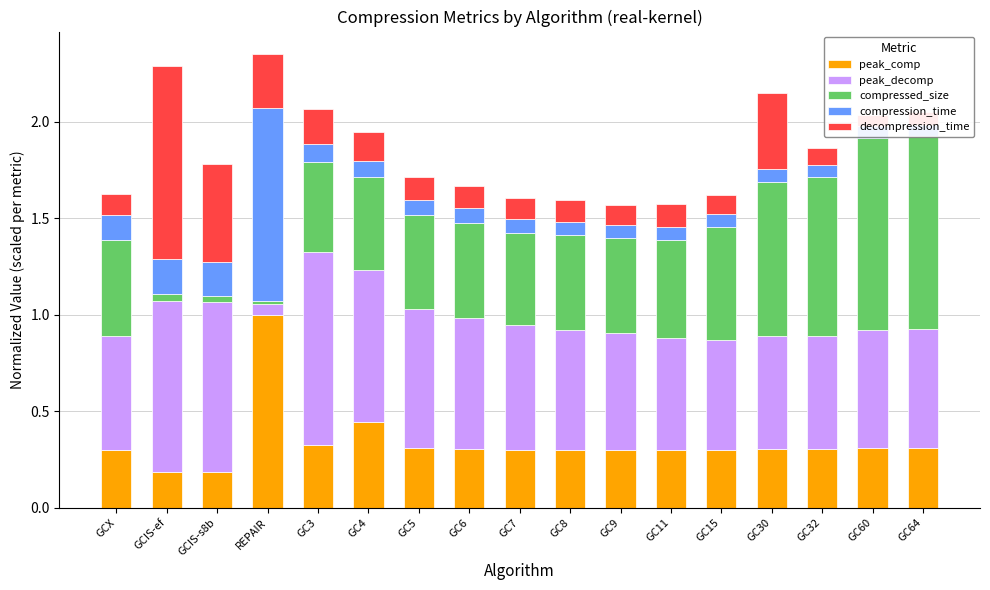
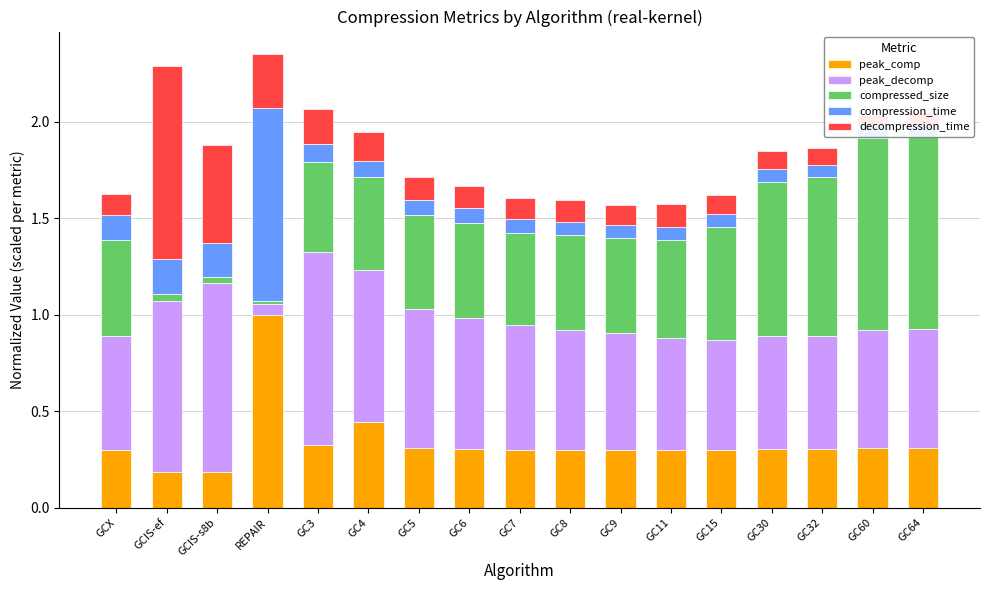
  {
    "peak_comp": {
      "GCX": 0.30,
      "GCIS-ef": 0.18,
      "GCIS-s8b": 0.18,
      "REPAIR": 1.00,
      "GC3": 0.33,
      "GC4": 0.44,
      "GC5": 0.31,
      "GC6": 0.30,
      "GC7": 0.30,
      "GC8": 0.30,
      "GC9": 0.30,
      "GC11": 0.30,
      "GC15": 0.30,
      "GC30": 0.30,
      "GC32": 0.30,
      "GC60": 0.31,
      "GC64": 0.31
    },
    "peak_decomp": {
      "GCX": 0.59,
      "GCIS-ef": 0.89,
-     "GCIS-s8b": 0.88,
+     "GCIS-s8b": 0.98,
      "REPAIR": 0.06,
      "GC3": 1.00,
      "GC4": 0.79,
      "GC5": 0.72,
      "GC6": 0.68,
      "GC7": 0.64,
      "GC8": 0.62,
      "GC9": 0.61,
      "GC11": 0.58,
      "GC15": 0.57,
      "GC30": 0.59,
      "GC32": 0.59,
      "GC60": 0.61,
      "GC64": 0.61
    },
    "compressed_size": {
      "GCX": 0.50,
      "GCIS-ef": 0.03,
      "GCIS-s8b": 0.03,
      "REPAIR": 0.01,
      "GC3": 0.46,
      "GC4": 0.48,
      "GC5": 0.49,
      "GC6": 0.49,
      "GC7": 0.48,
      "GC8": 0.49,
      "GC9": 0.49,
      "GC11": 0.51,
      "GC15": 0.58,
      "GC30": 0.80,
      "GC32": 0.82,
      "GC60": 0.99
    },
    "compression_time": {
      "GCX": 0.13,
      "GCIS-ef": 0.18,
      "GCIS-s8b": 0.18,
      "REPAIR": 1.00,
      "GC3": 0.09,
      "GC4": 0.08,
      "GC5": 0.08,
      "GC6": 0.08,
      "GC7": 0.07,
      "GC8": 0.07,
      "GC9": 0.07,
      "GC11": 0.07,
      "GC15": 0.07,
      "GC30": 0.07,
      "GC32": 0.06
    },
    "decompression_time": {
      "GCX": 0.11,
      "GCIS-ef": 1.00,
      "GCIS-s8b": 0.51,
      "REPAIR": 0.28,
      "GC3": 0.18,
      "GC4": 0.15,
      "GC5": 0.12,
      "GC6": 0.11,
      "GC7": 0.11,
      "GC8": 0.11,
      "GC9": 0.10,
      "GC11": 0.12,
      "GC15": 0.10,
-     "GC30": 0.39,
+     "GC30": 0.09,
      "GC32": 0.09
    }
  }
